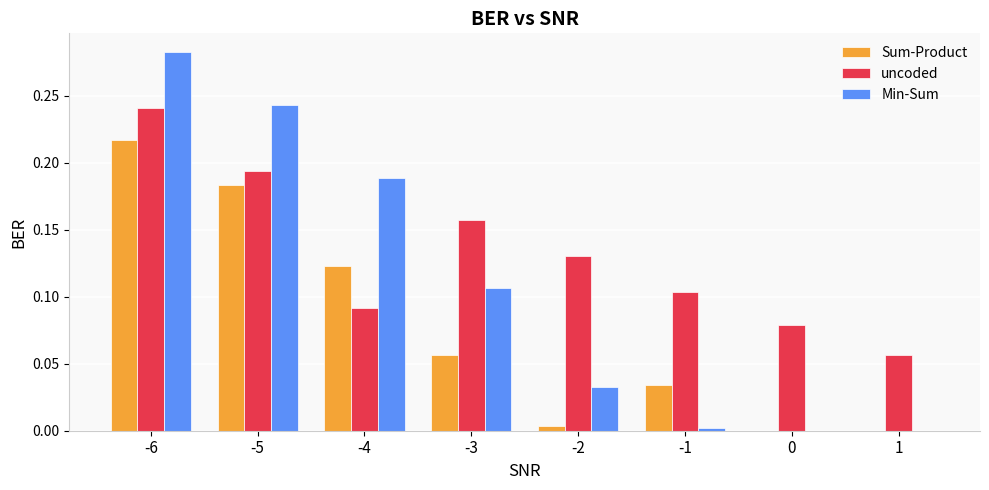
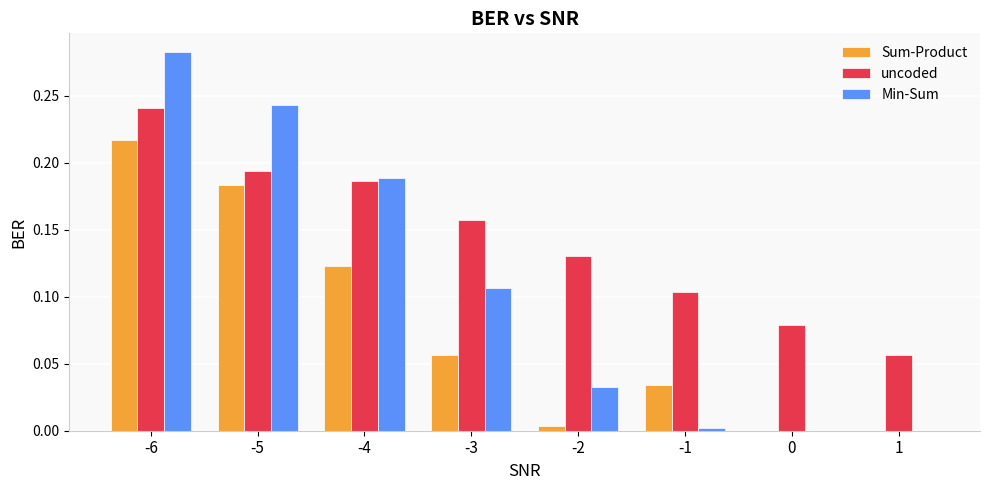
  {
    "Sum-Product": {
      "-6": 0.217,
      "-5": 0.183,
      "-4": 0.123,
      "-3": 0.057,
      "-2": 0.003,
      "-1": 0.034
    },
    "uncoded": {
      "-6": 0.241,
      "-5": 0.194,
-     "-4": 0.092,
+     "-4": 0.187,
      "-3": 0.157,
      "-2": 0.130,
      "-1": 0.103,
      "0": 0.079,
      "1": 0.057
    },
    "Min-Sum": {
      "-6": 0.283,
      "-5": 0.244,
      "-4": 0.188,
      "-3": 0.106,
      "-2": 0.033
    }
  }
